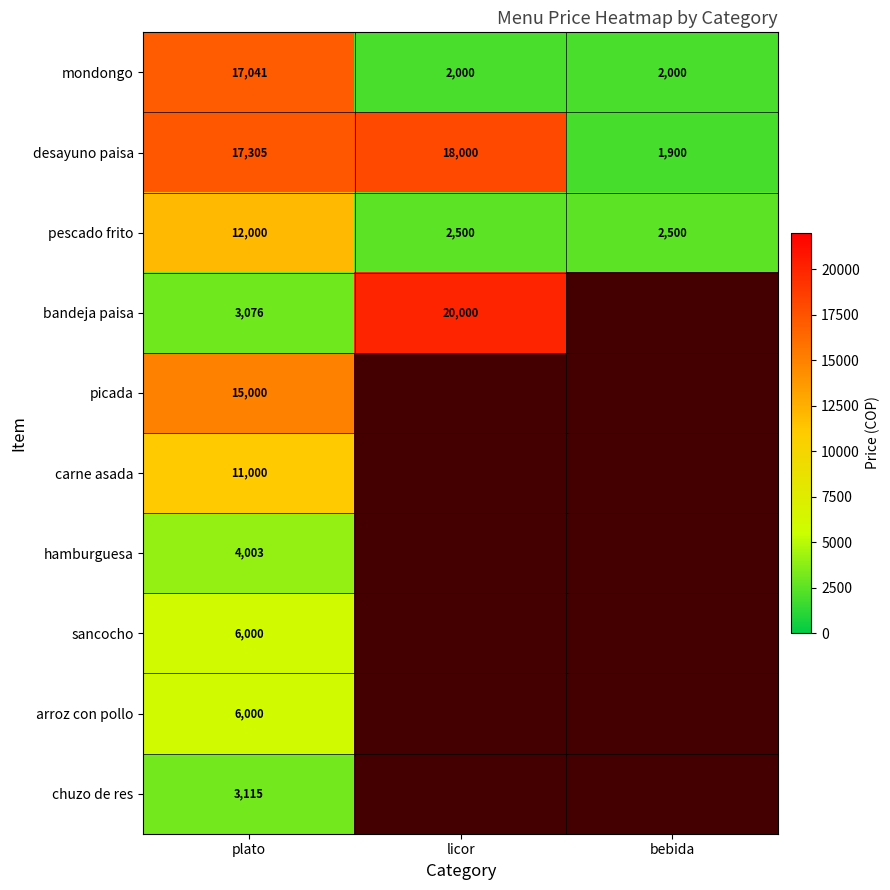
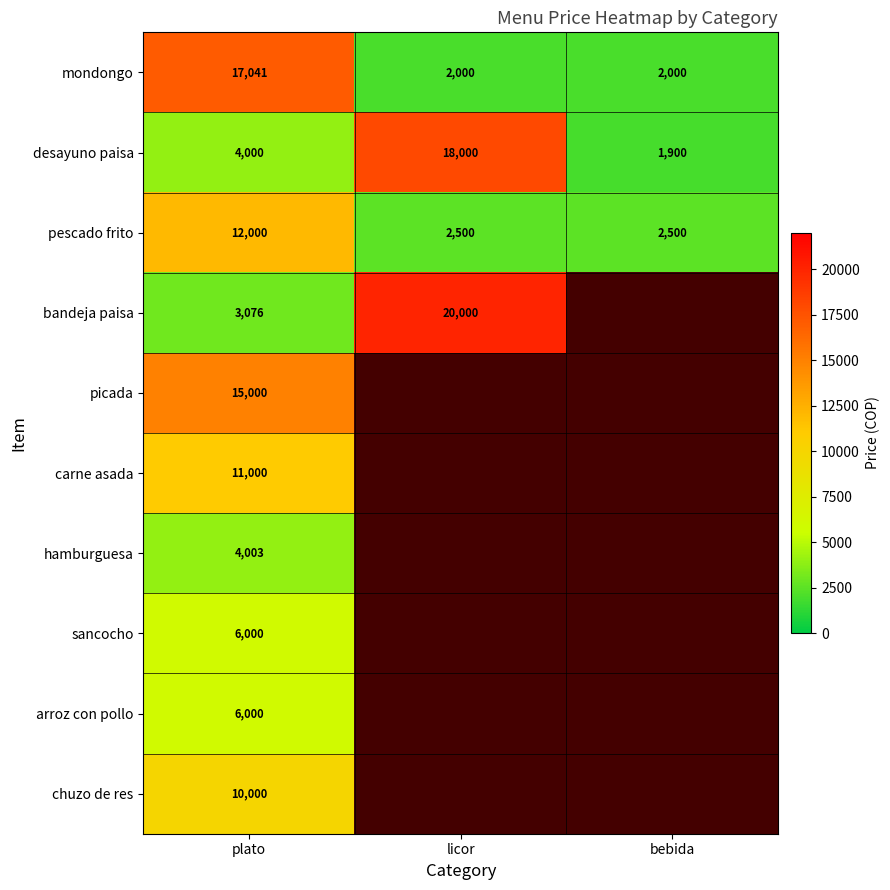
  {
    "mondongo": {
      "plato": "17,041",
      "licor": "2,000",
      "bebida": "2,000"
    },
    "desayuno paisa": {
-     "plato": "17,305",
+     "plato": "4,000",
      "licor": "18,000",
      "bebida": "1,900"
    },
    "pescado frito": {
      "plato": "12,000",
      "licor": "2,500",
      "bebida": "2,500"
    },
    "bandeja paisa": {
      "plato": "3,076",
      "licor": "20,000"
    },
    "picada": {
      "plato": "15,000"
    },
    "carne asada": {
      "plato": "11,000"
    },
    "hamburguesa": {
      "plato": "4,003"
    },
    "sancocho": {
      "plato": "6,000"
    },
    "arroz con pollo": {
      "plato": "6,000"
    },
    "chuzo de res": {
-     "plato": "3,115"
+     "plato": "10,000"
    }
  }
